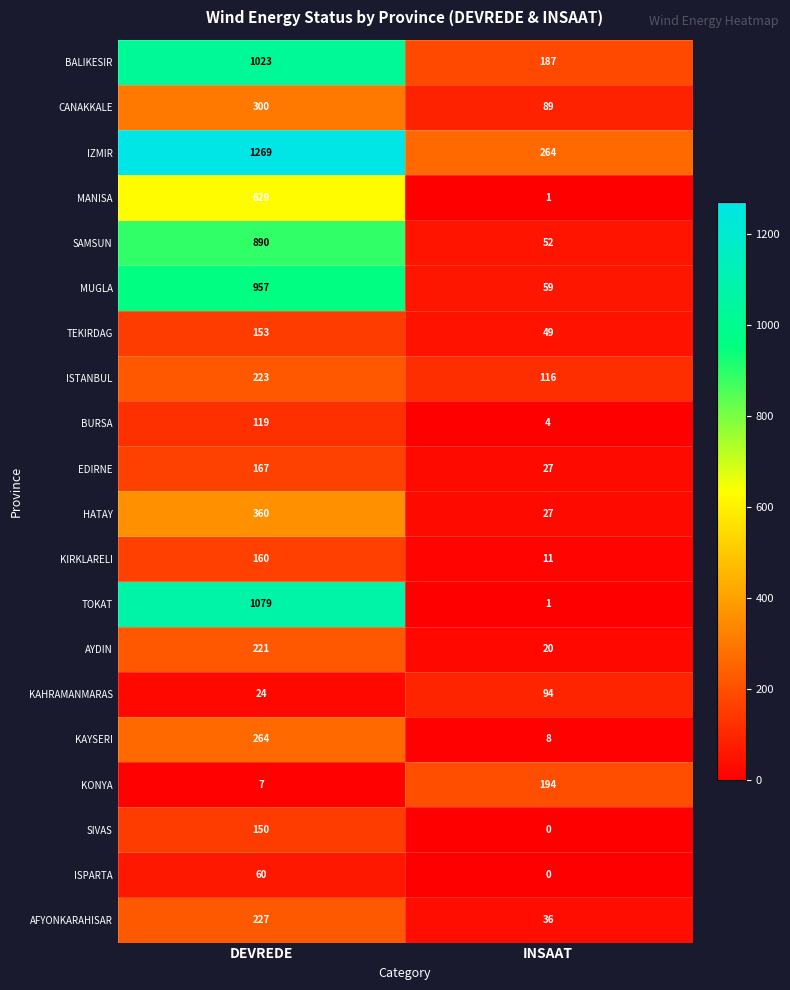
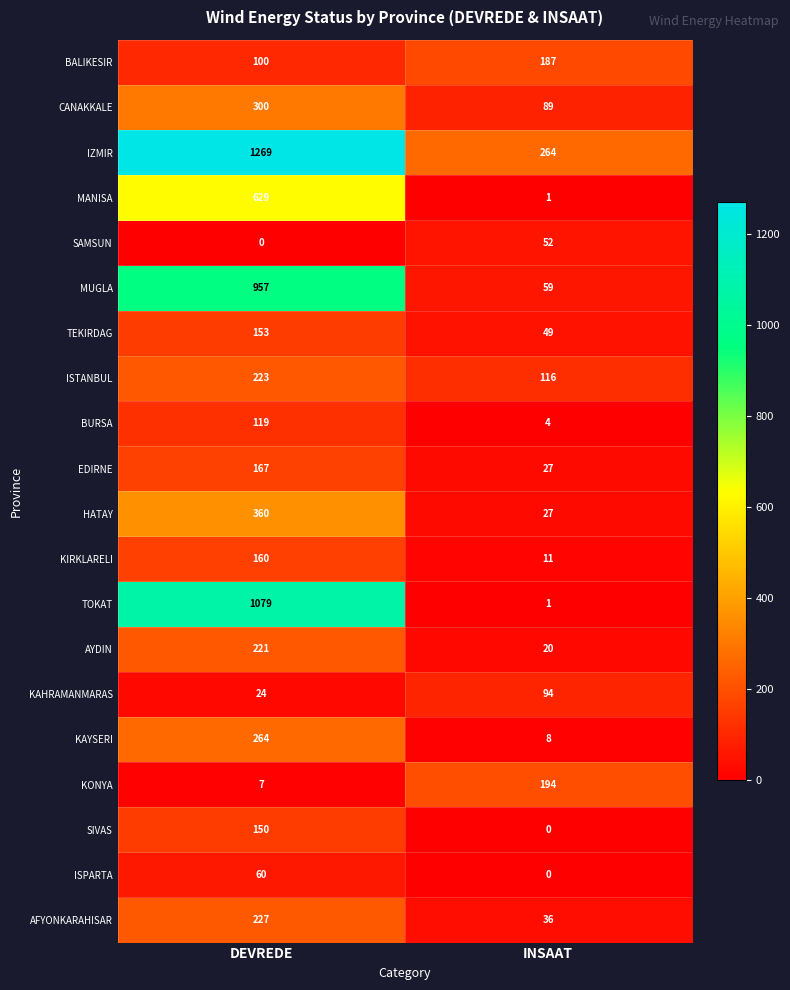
  {
    "BALIKESIR": {
-     "DEVREDE": 1023,
+     "DEVREDE": 100,
      "INSAAT": 187
    },
    "CANAKKALE": {
      "DEVREDE": 300,
      "INSAAT": 89
    },
    "IZMIR": {
      "DEVREDE": 1269,
      "INSAAT": 264
    },
    "MANISA": {
      "DEVREDE": 629,
      "INSAAT": 1
    },
    "SAMSUN": {
-     "DEVREDE": 890,
+     "DEVREDE": 0,
      "INSAAT": 52
    },
    "MUGLA": {
      "DEVREDE": 957,
      "INSAAT": 59
    },
    "TEKIRDAG": {
      "DEVREDE": 153,
      "INSAAT": 49
    },
    "ISTANBUL": {
      "DEVREDE": 223,
      "INSAAT": 116
    },
    "BURSA": {
      "DEVREDE": 119,
      "INSAAT": 4
    },
    "EDIRNE": {
      "DEVREDE": 167,
      "INSAAT": 27
    },
    "HATAY": {
      "DEVREDE": 360,
      "INSAAT": 27
    },
    "KIRKLARELI": {
      "DEVREDE": 160,
      "INSAAT": 11
    },
    "TOKAT": {
      "DEVREDE": 1079,
      "INSAAT": 1
    },
    "AYDIN": {
      "DEVREDE": 221,
      "INSAAT": 20
    },
    "KAHRAMANMARAS": {
      "DEVREDE": 24,
      "INSAAT": 94
    },
    "KAYSERI": {
      "DEVREDE": 264,
      "INSAAT": 8
    },
    "KONYA": {
      "DEVREDE": 7,
      "INSAAT": 194
    },
    "SIVAS": {
      "DEVREDE": 150,
      "INSAAT": 0
    },
    "ISPARTA": {
      "DEVREDE": 60,
      "INSAAT": 0
    },
    "AFYONKARAHISAR": {
      "DEVREDE": 227,
      "INSAAT": 36
    }
  }
